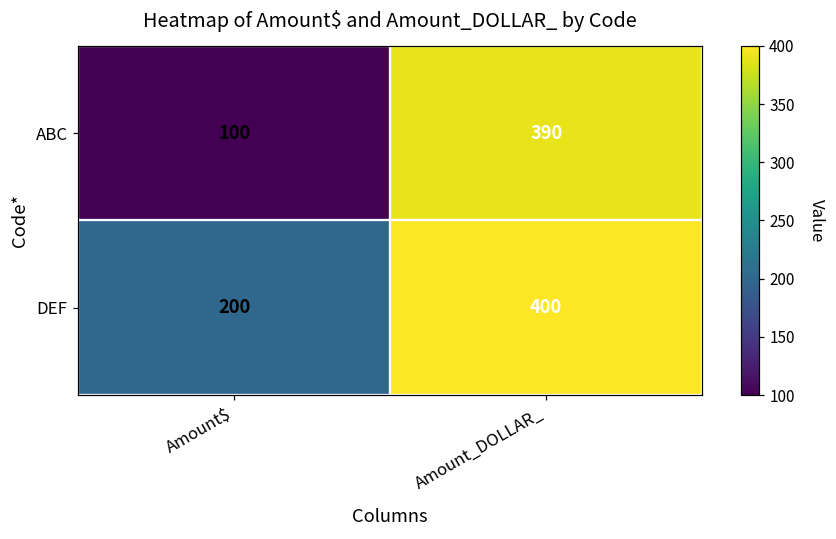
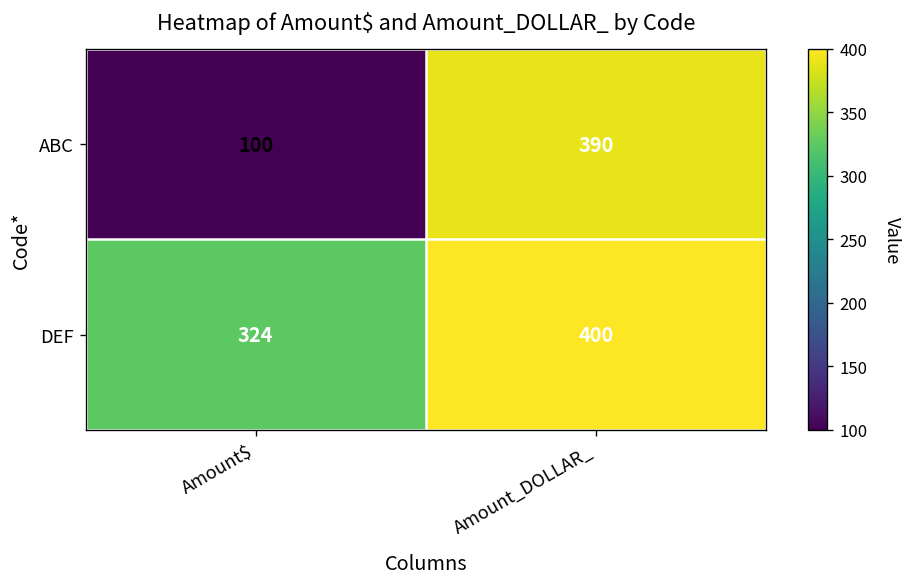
  {
    "ABC": {
      "Amount$": 100,
      "Amount_DOLLAR_": 390
    },
    "DEF": {
-     "Amount$": 200,
+     "Amount$": 324,
      "Amount_DOLLAR_": 400
    }
  }
